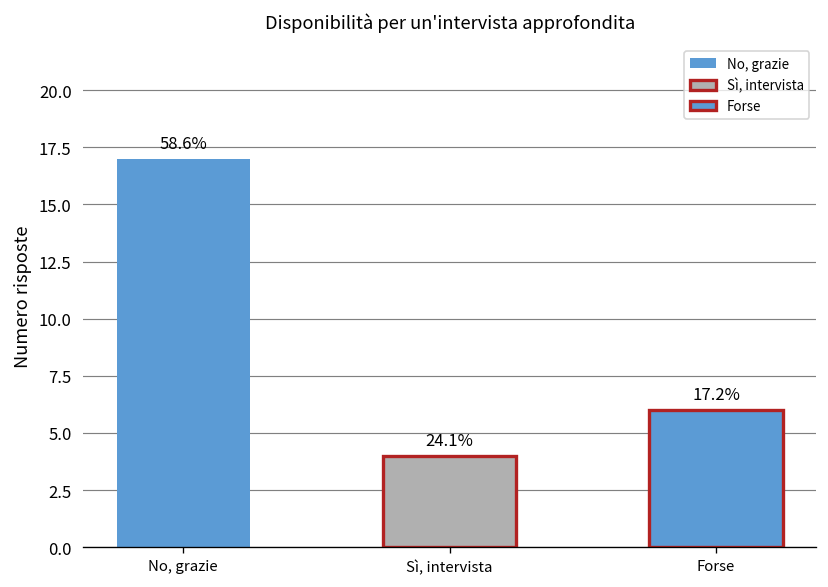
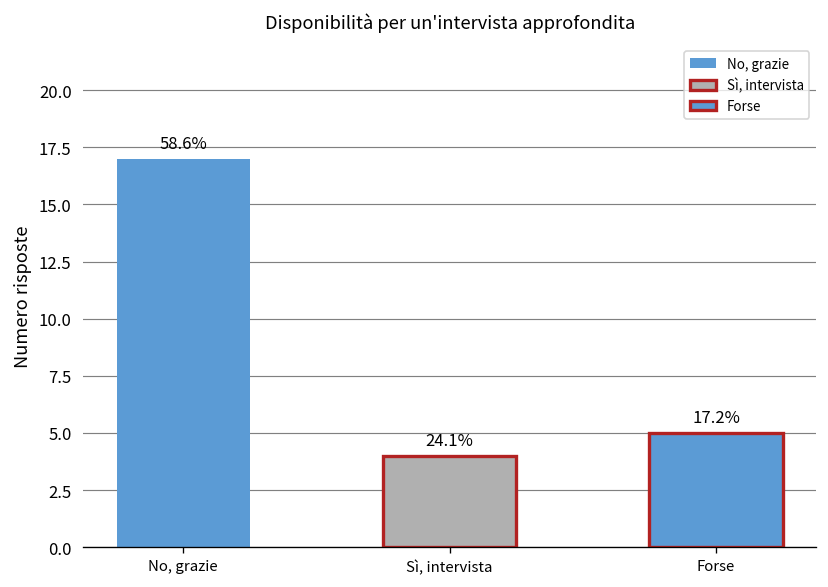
  {
-   "Forse": 6
+   "Forse": 5
  }
